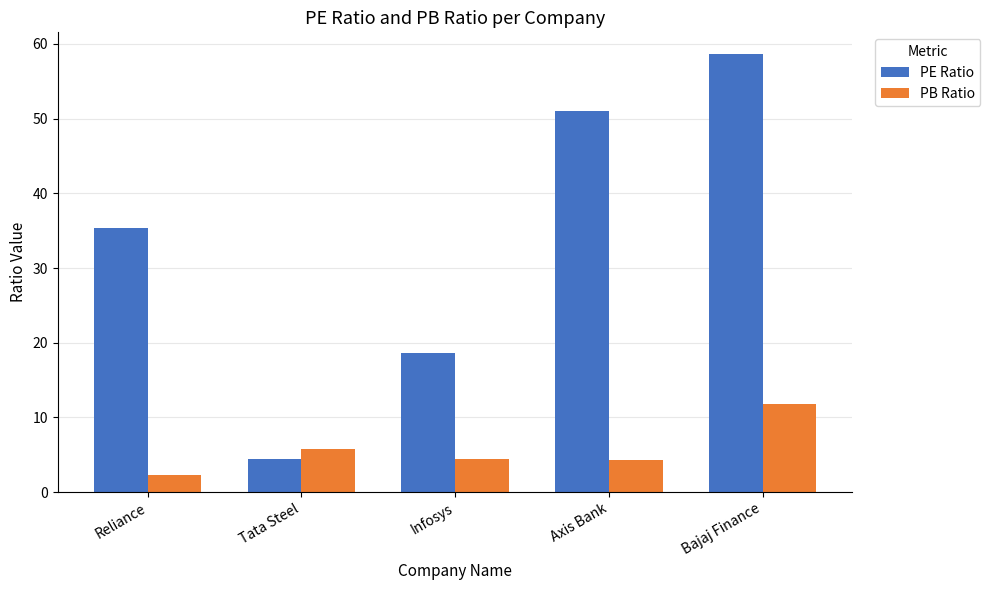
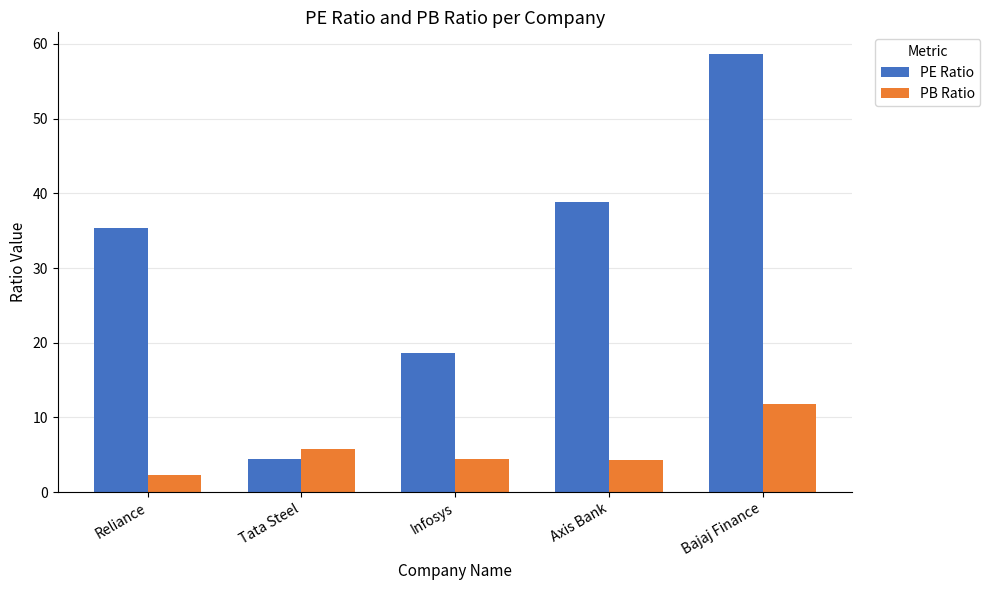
  {
    "PE Ratio": {
      "Reliance": 35,
      "Tata Steel": 4,
      "Infosys": 19,
-     "Axis Bank": 51,
+     "Axis Bank": 39,
      "Bajaj Finance": 59
    },
    "PB Ratio": {
      "Reliance": 2,
      "Tata Steel": 6,
      "Infosys": 4,
      "Axis Bank": 4,
      "Bajaj Finance": 12
    }
  }
